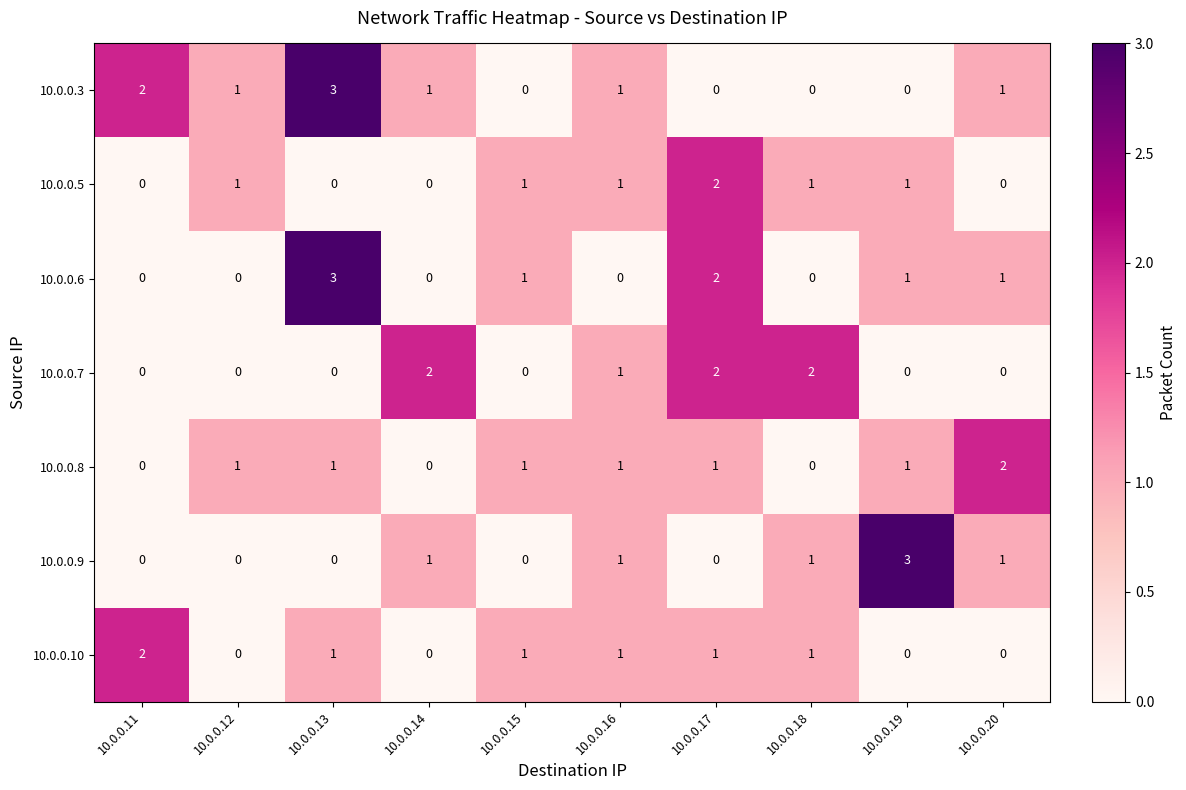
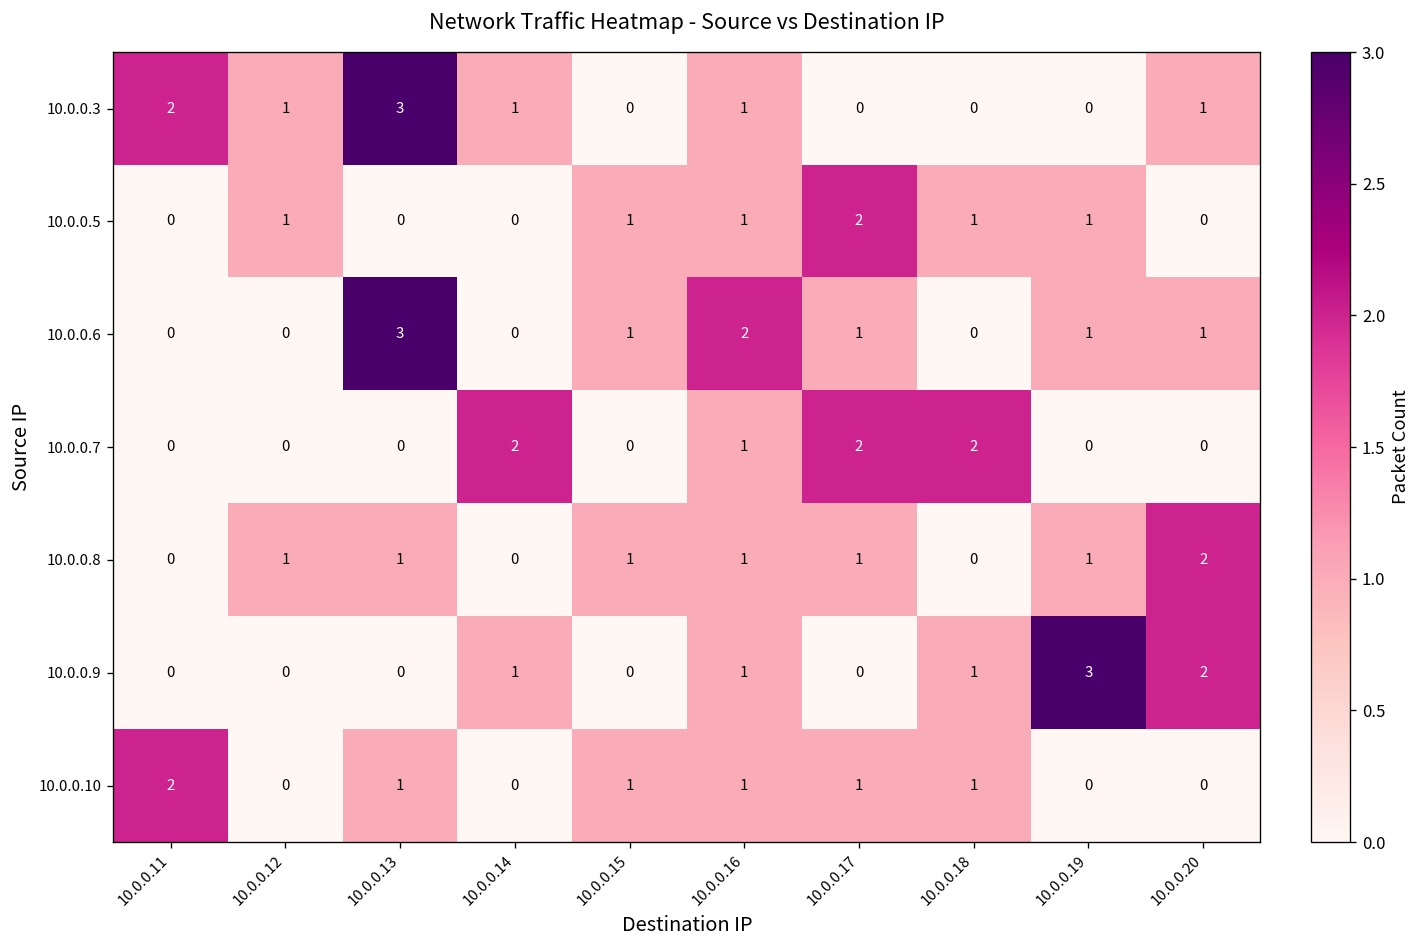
  {
    "10.0.0.3": {
      "10.0.0.11": 2,
      "10.0.0.12": 1,
      "10.0.0.13": 3,
      "10.0.0.14": 1,
      "10.0.0.15": 0,
      "10.0.0.16": 1,
      "10.0.0.17": 0,
      "10.0.0.18": 0,
      "10.0.0.19": 0,
      "10.0.0.20": 1
    },
    "10.0.0.5": {
      "10.0.0.11": 0,
      "10.0.0.12": 1,
      "10.0.0.13": 0,
      "10.0.0.14": 0,
      "10.0.0.15": 1,
      "10.0.0.16": 1,
      "10.0.0.17": 2,
      "10.0.0.18": 1,
      "10.0.0.19": 1,
      "10.0.0.20": 0
    },
    "10.0.0.6": {
      "10.0.0.11": 0,
      "10.0.0.12": 0,
      "10.0.0.13": 3,
      "10.0.0.14": 0,
      "10.0.0.15": 1,
-     "10.0.0.16": 0,
-     "10.0.0.17": 2,
+     "10.0.0.16": 2,
+     "10.0.0.17": 1,
      "10.0.0.18": 0,
      "10.0.0.19": 1,
      "10.0.0.20": 1
    },
    "10.0.0.7": {
      "10.0.0.11": 0,
      "10.0.0.12": 0,
      "10.0.0.13": 0,
      "10.0.0.14": 2,
      "10.0.0.15": 0,
      "10.0.0.16": 1,
      "10.0.0.17": 2,
      "10.0.0.18": 2,
      "10.0.0.19": 0,
      "10.0.0.20": 0
    },
    "10.0.0.8": {
      "10.0.0.11": 0,
      "10.0.0.12": 1,
      "10.0.0.13": 1,
      "10.0.0.14": 0,
      "10.0.0.15": 1,
      "10.0.0.16": 1,
      "10.0.0.17": 1,
      "10.0.0.18": 0,
      "10.0.0.19": 1,
      "10.0.0.20": 2
    },
    "10.0.0.9": {
      "10.0.0.11": 0,
      "10.0.0.12": 0,
      "10.0.0.13": 0,
      "10.0.0.14": 1,
      "10.0.0.15": 0,
      "10.0.0.16": 1,
      "10.0.0.17": 0,
      "10.0.0.18": 1,
      "10.0.0.19": 3,
-     "10.0.0.20": 1
+     "10.0.0.20": 2
    },
    "10.0.0.10": {
      "10.0.0.11": 2,
      "10.0.0.12": 0,
      "10.0.0.13": 1,
      "10.0.0.14": 0,
      "10.0.0.15": 1,
      "10.0.0.16": 1,
      "10.0.0.17": 1,
      "10.0.0.18": 1,
      "10.0.0.19": 0,
      "10.0.0.20": 0
    }
  }
